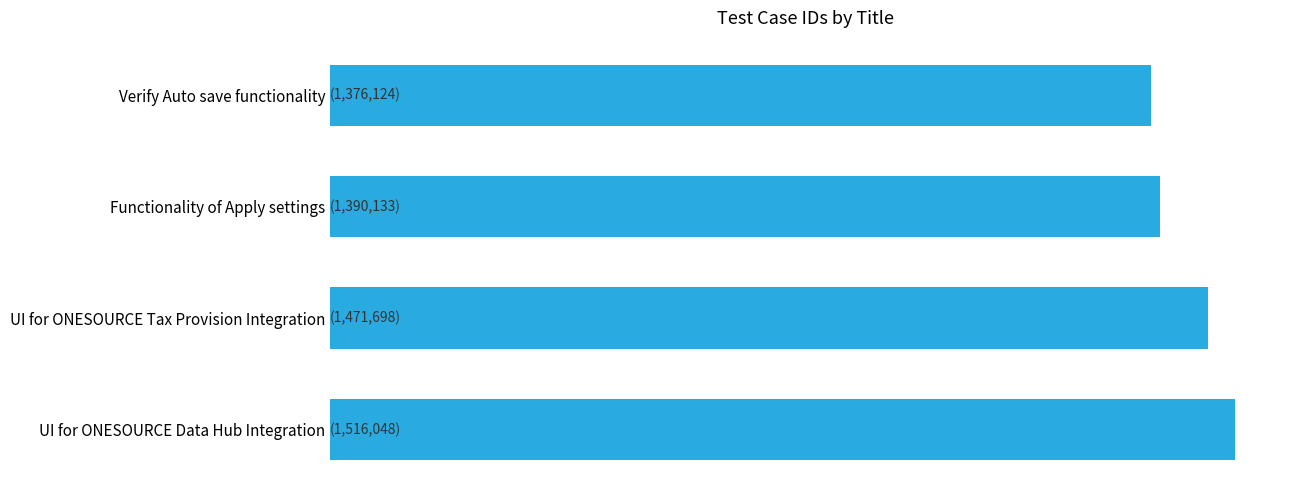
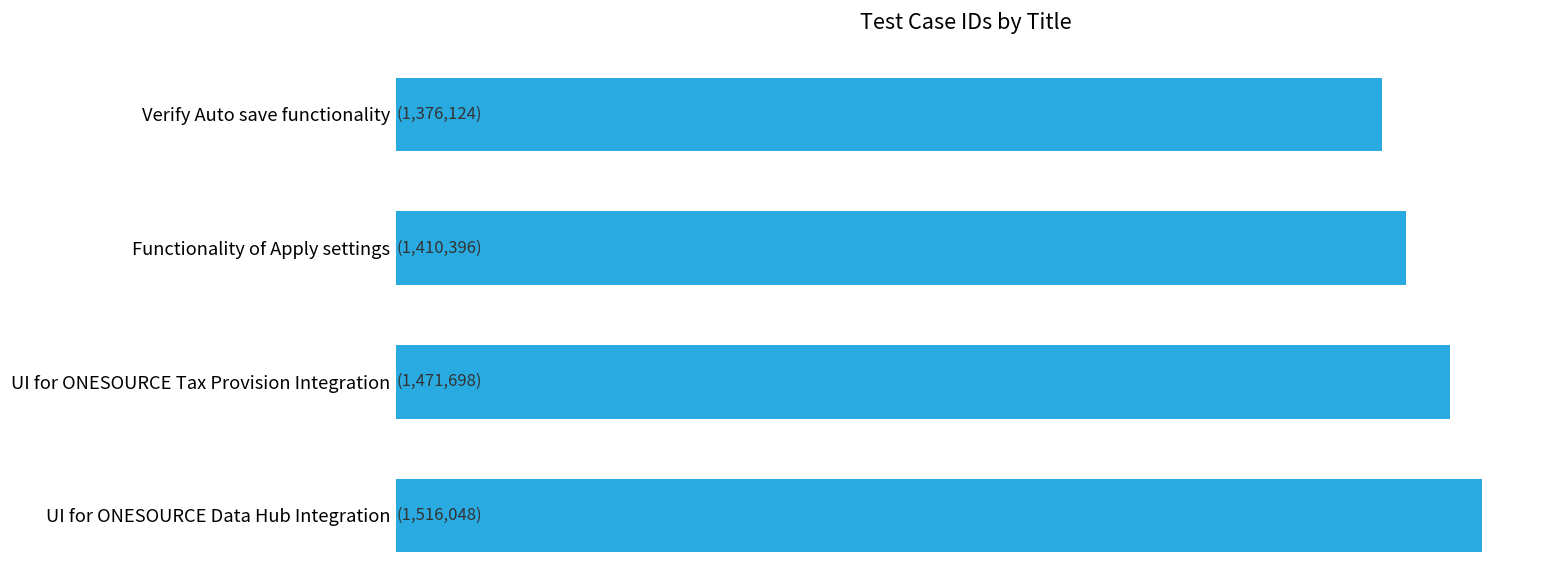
  {
    "Verify Auto save functionality": "(1,376,124)",
-   "Functionality of Apply settings": "(1,390,133)",
+   "Functionality of Apply settings": "(1,410,396)",
    "UI for ONESOURCE Tax Provision Integration": "(1,471,698)",
    "UI for ONESOURCE Data Hub Integration": "(1,516,048)"
  }
